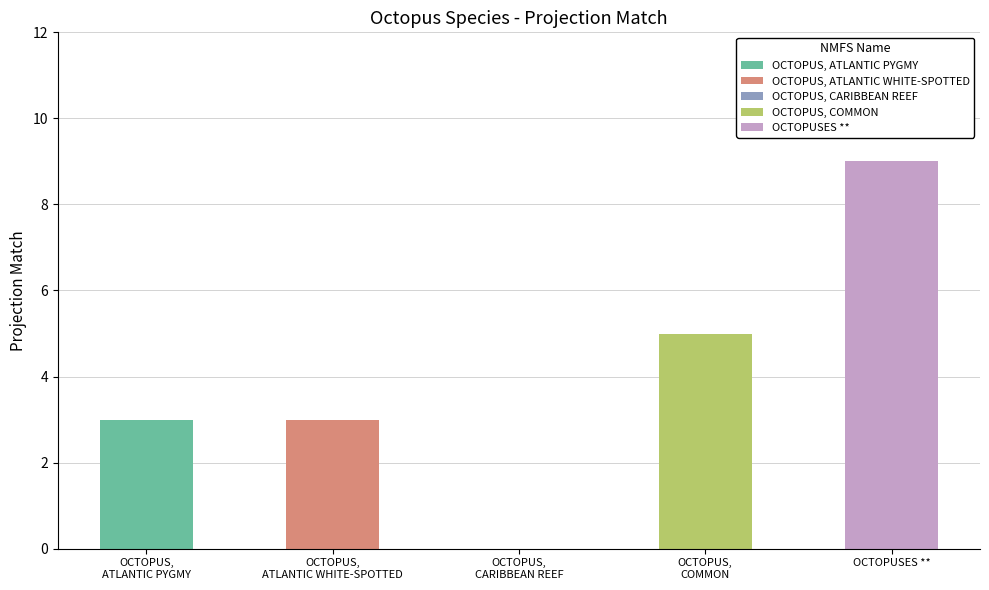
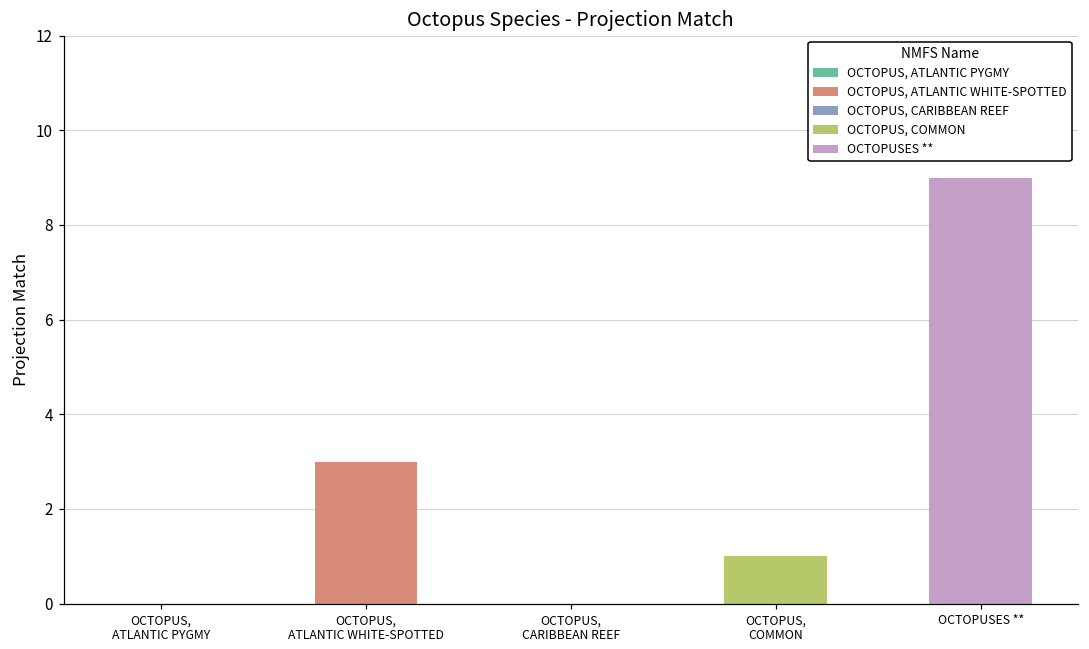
  {
-   "OCTOPUS, ATLANTIC PYGMY": 3,
+   "OCTOPUS, ATLANTIC PYGMY": 0,
    "OCTOPUS, ATLANTIC WHITE-SPOTTED": 3,
    "OCTOPUS, CARIBBEAN REEF": 0,
-   "OCTOPUS, COMMON": 5,
+   "OCTOPUS, COMMON": 1,
    "OCTOPUSES **": 9
  }
